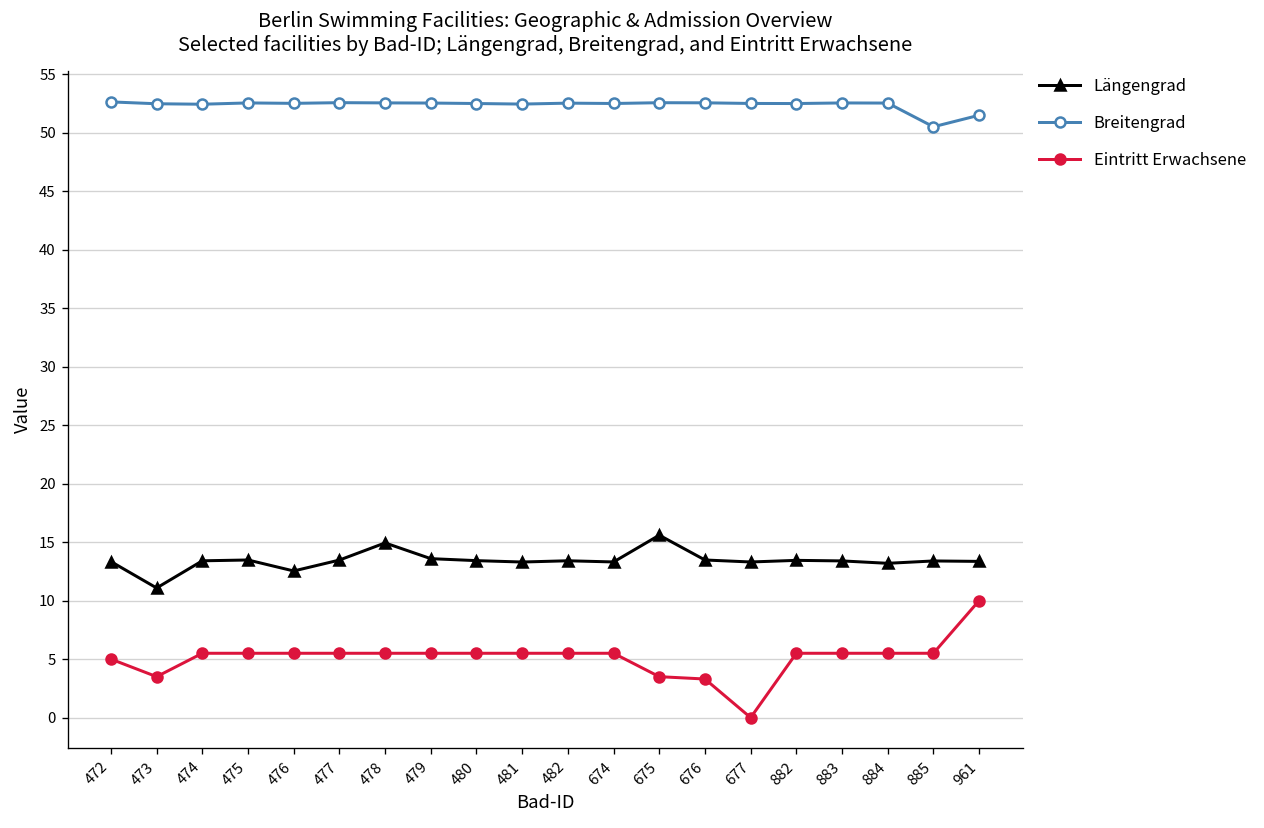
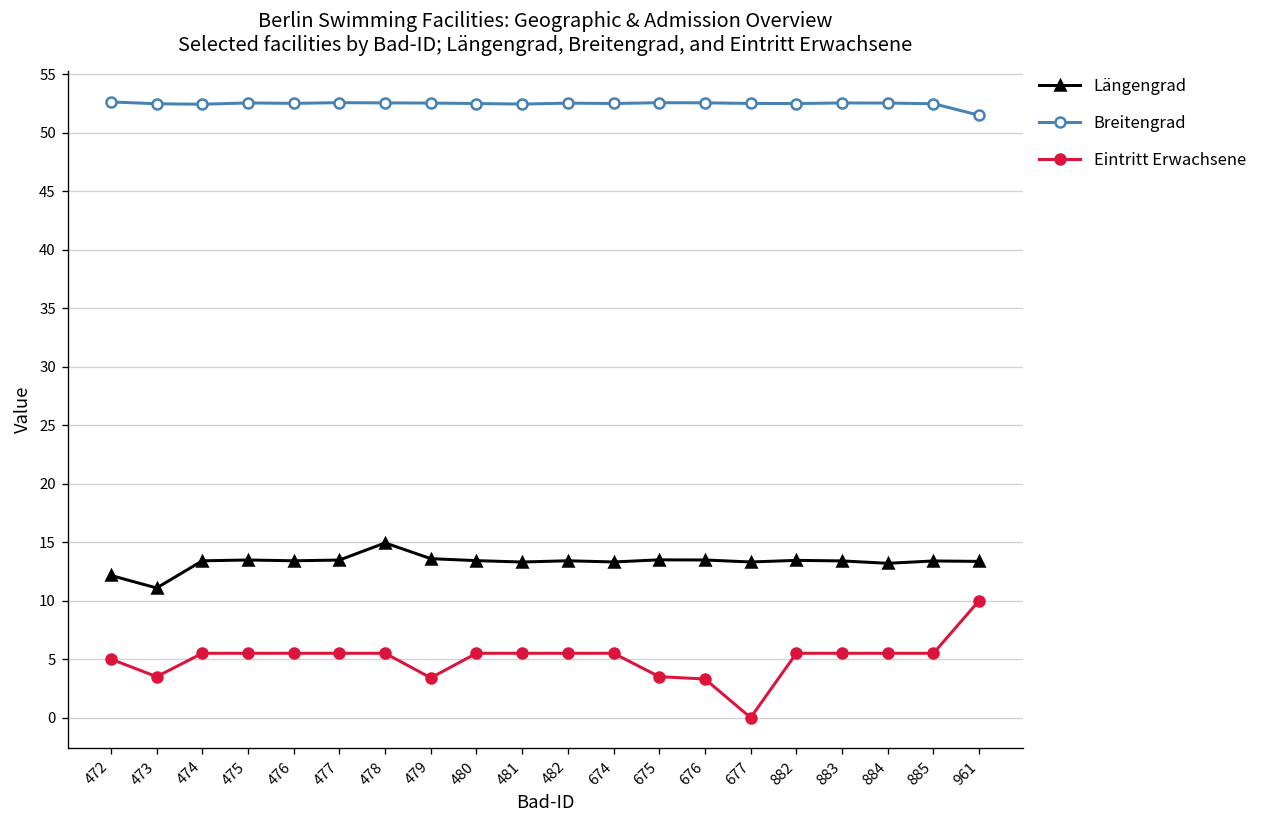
  {
    "Längengrad": {
-     "472": 13,
+     "472": 12,
      "473": 11,
      "474": 13,
      "475": 13,
-     "476": 12.5,
+     "476": 13.4,
      "477": 13,
      "478": 15,
      "479": 14,
      "480": 13,
      "481": 13,
      "482": 13,
      "674": 13,
-     "675": 16,
+     "675": 13,
      "676": 13,
      "677": 13,
      "882": 13,
      "883": 13,
      "884": 13,
      "885": 13,
      "961": 13
    },
    "Breitengrad": {
      "472": 53,
      "473": 52,
      "474": 52,
      "475": 53,
      "476": 52,
      "477": 53,
      "478": 53,
      "479": 53,
      "480": 52,
      "481": 52,
      "482": 53,
      "674": 52,
      "675": 53,
      "676": 53,
      "677": 52,
      "882": 52,
      "883": 53,
      "884": 53,
-     "885": 50,
+     "885": 52,
      "961": 51
    },
    "Eintritt Erwachsene": {
      "472": 5,
      "473": 4,
      "474": 6,
      "475": 6,
      "476": 6,
      "477": 6,
      "478": 6,
-     "479": 6,
+     "479": 3,
      "480": 6,
      "481": 6,
      "482": 6,
      "674": 6,
      "675": 4,
      "676": 3,
      "677": 0,
      "882": 6,
      "883": 6,
      "884": 6,
      "885": 6,
      "961": 10
    }
  }
